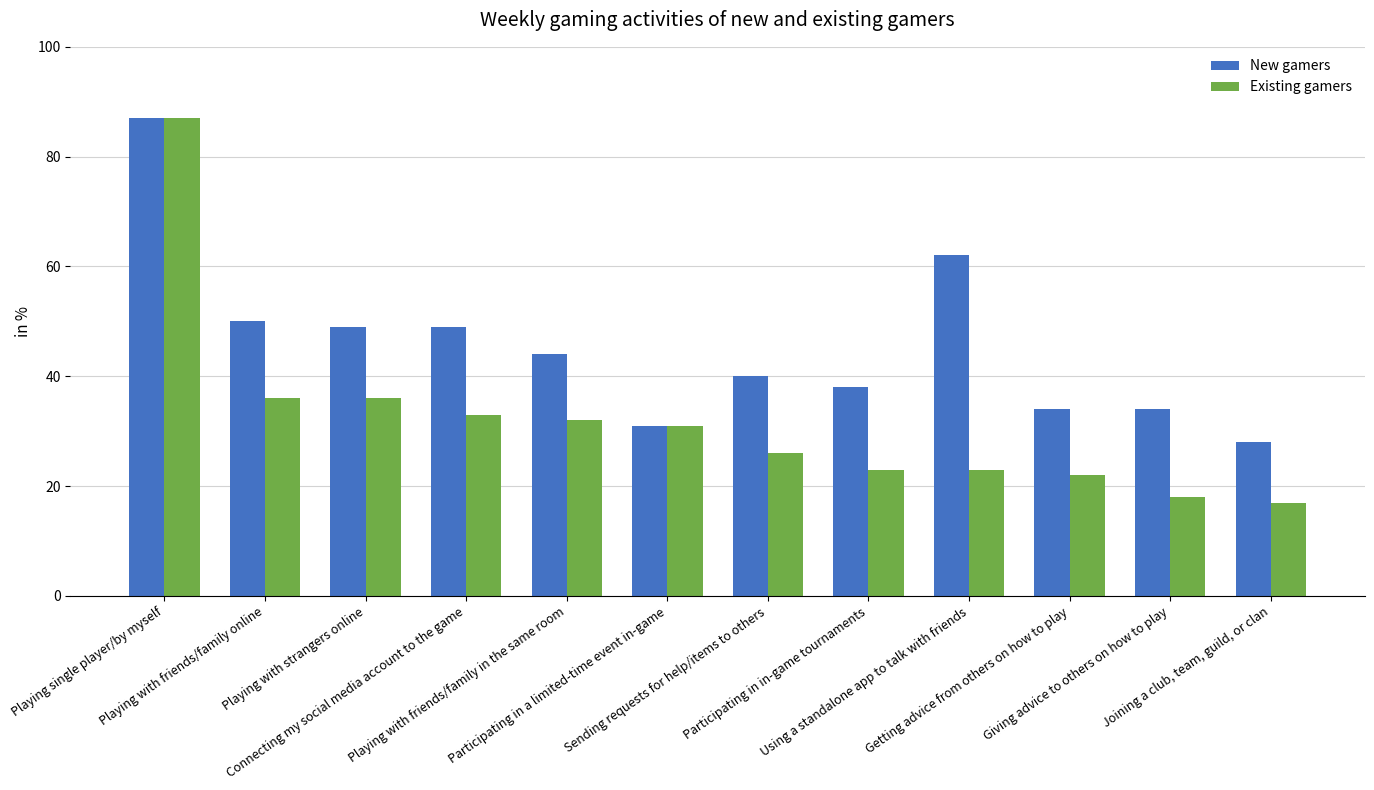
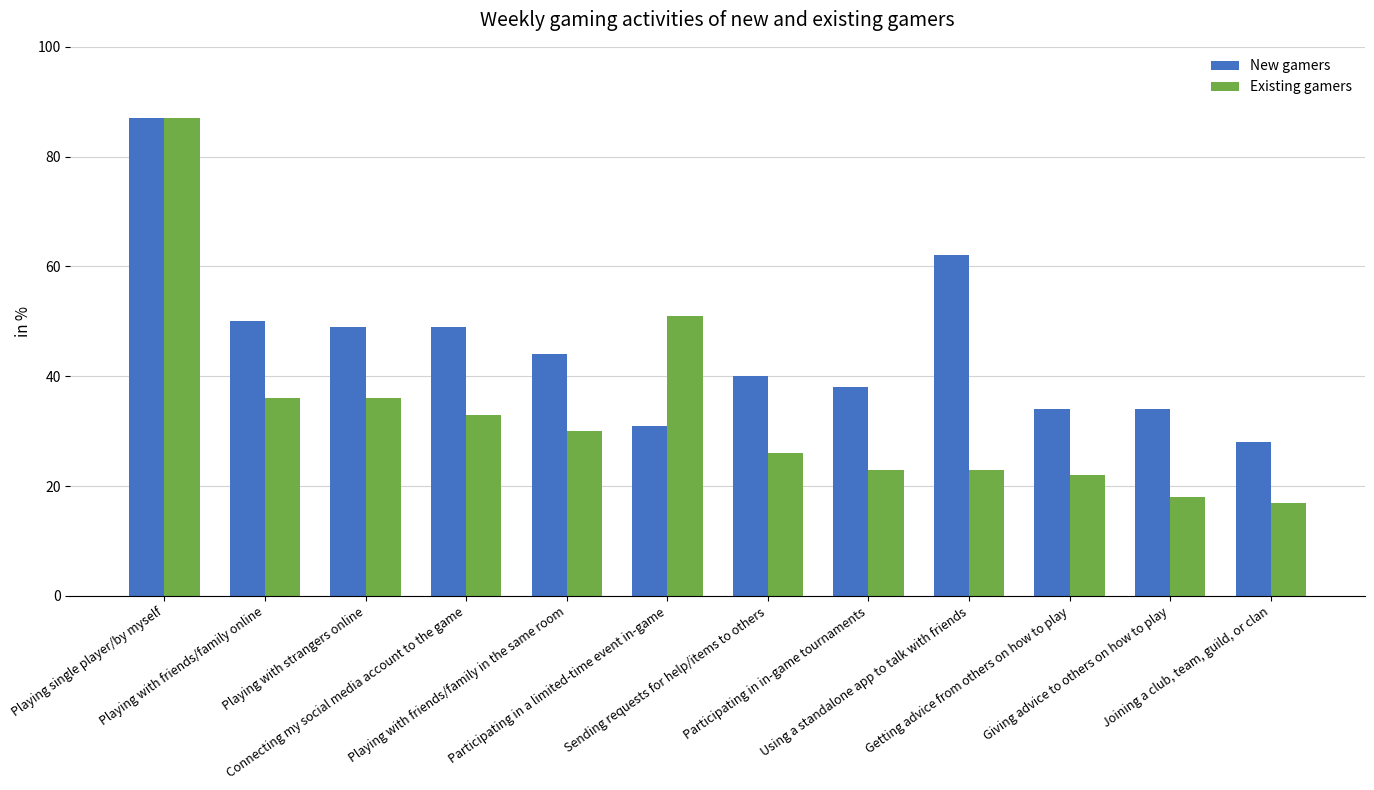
  {
    "New gamers": {
      "Playing single player/by myself": 87,
      "Playing with friends/family online": 50,
      "Playing with strangers online": 49,
      "Connecting my social media account to the game": 49,
      "Playing with friends/family in the same room": 44,
      "Participating in a limited-time event in-game": 31,
      "Sending requests for help/items to others": 40,
      "Participating in in-game tournaments": 38,
      "Using a standalone app to talk with friends": 62,
      "Getting advice from others on how to play": 34,
      "Giving advice to others on how to play": 34,
      "Joining a club, team, guild, or clan": 28
    },
    "Existing gamers": {
      "Playing single player/by myself": 87,
      "Playing with friends/family online": 36,
      "Playing with strangers online": 36,
      "Connecting my social media account to the game": 33,
-     "Playing with friends/family in the same room": 32,
-     "Participating in a limited-time event in-game": 31,
+     "Playing with friends/family in the same room": 30,
+     "Participating in a limited-time event in-game": 51,
      "Sending requests for help/items to others": 26,
      "Participating in in-game tournaments": 23,
      "Using a standalone app to talk with friends": 23,
      "Getting advice from others on how to play": 22,
      "Giving advice to others on how to play": 18,
      "Joining a club, team, guild, or clan": 17
    }
  }
